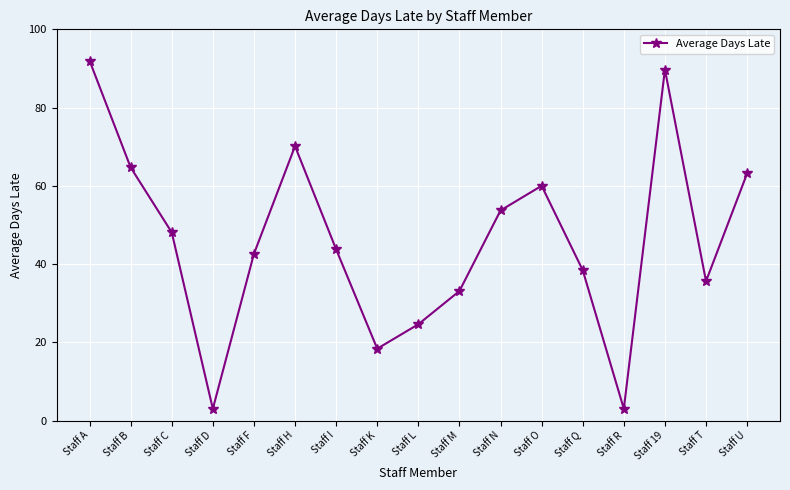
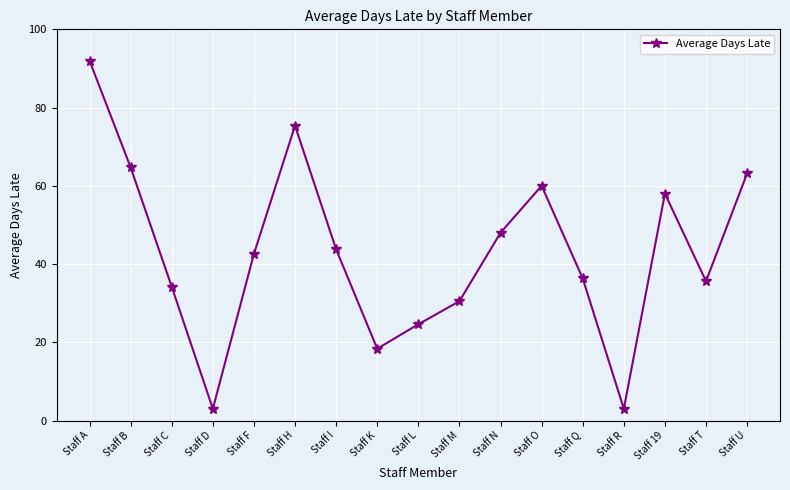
  {
    "Staff A": 92,
    "Staff B": 65,
-   "Staff C": 48,
+   "Staff C": 34,
    "Staff D": 3,
    "Staff F": 43,
-   "Staff H": 70,
+   "Staff H": 75,
    "Staff I": 44,
    "Staff K": 18,
    "Staff L": 25,
-   "Staff M": 33,
-   "Staff N": 54,
+   "Staff M": 31,
+   "Staff N": 48,
    "Staff O": 60,
-   "Staff Q": 38,
+   "Staff Q": 36,
    "Staff R": 3,
-   "Staff 19": 90,
+   "Staff 19": 58,
    "Staff T": 36,
    "Staff U": 63
  }
